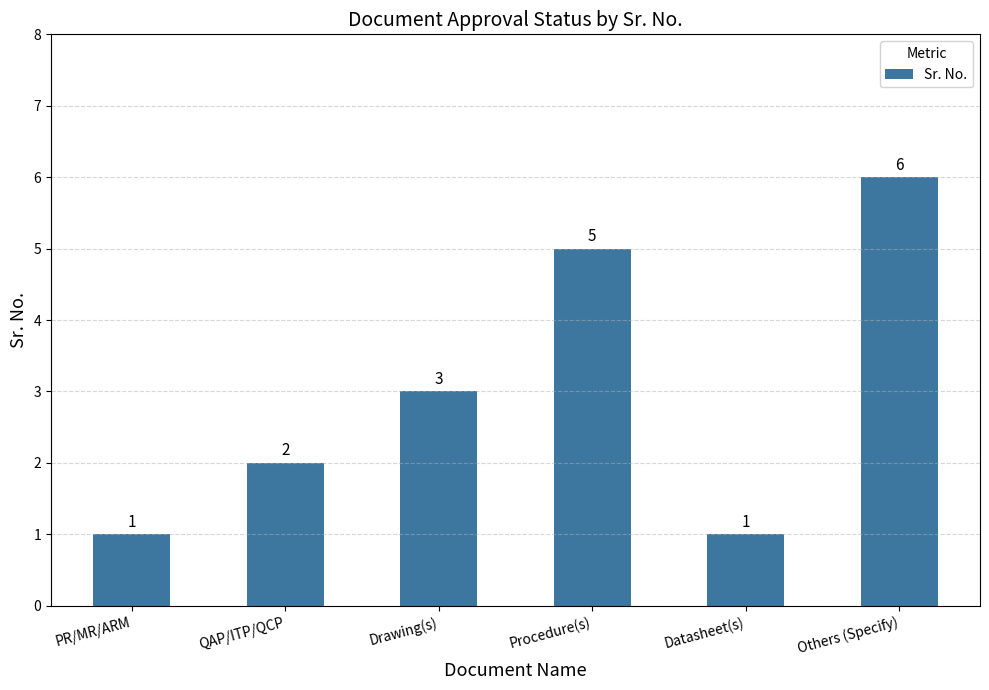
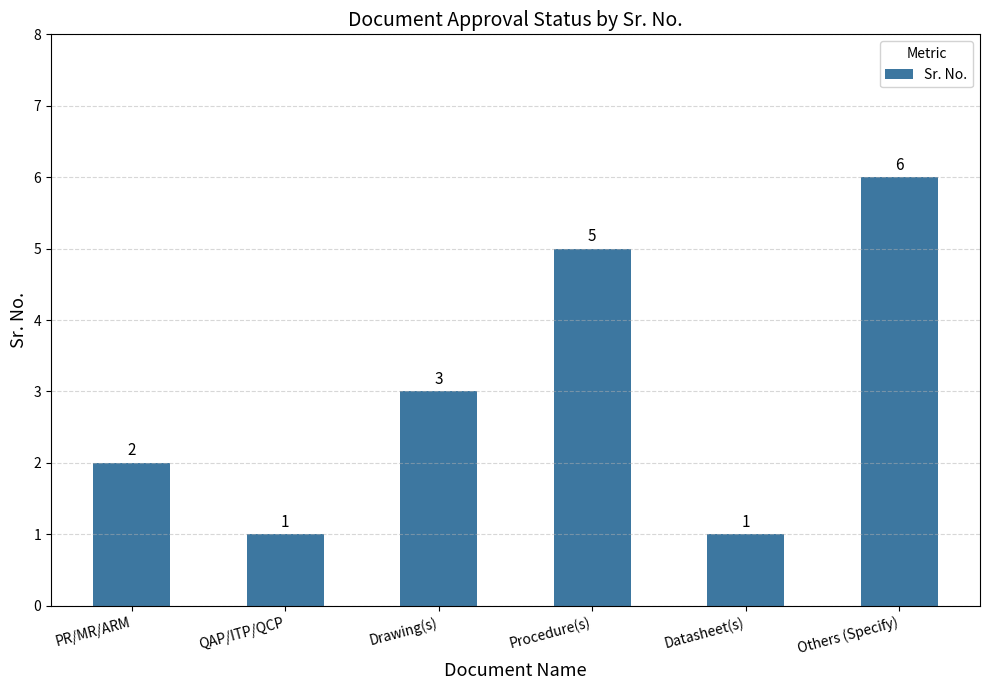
  {
-   "PR/MR/ARM": 1,
-   "QAP/ITP/QCP": 2,
+   "PR/MR/ARM": 2,
+   "QAP/ITP/QCP": 1,
    "Drawing(s)": 3,
    "Procedure(s)": 5,
    "Datasheet(s)": 1,
    "Others (Specify)": 6
  }
